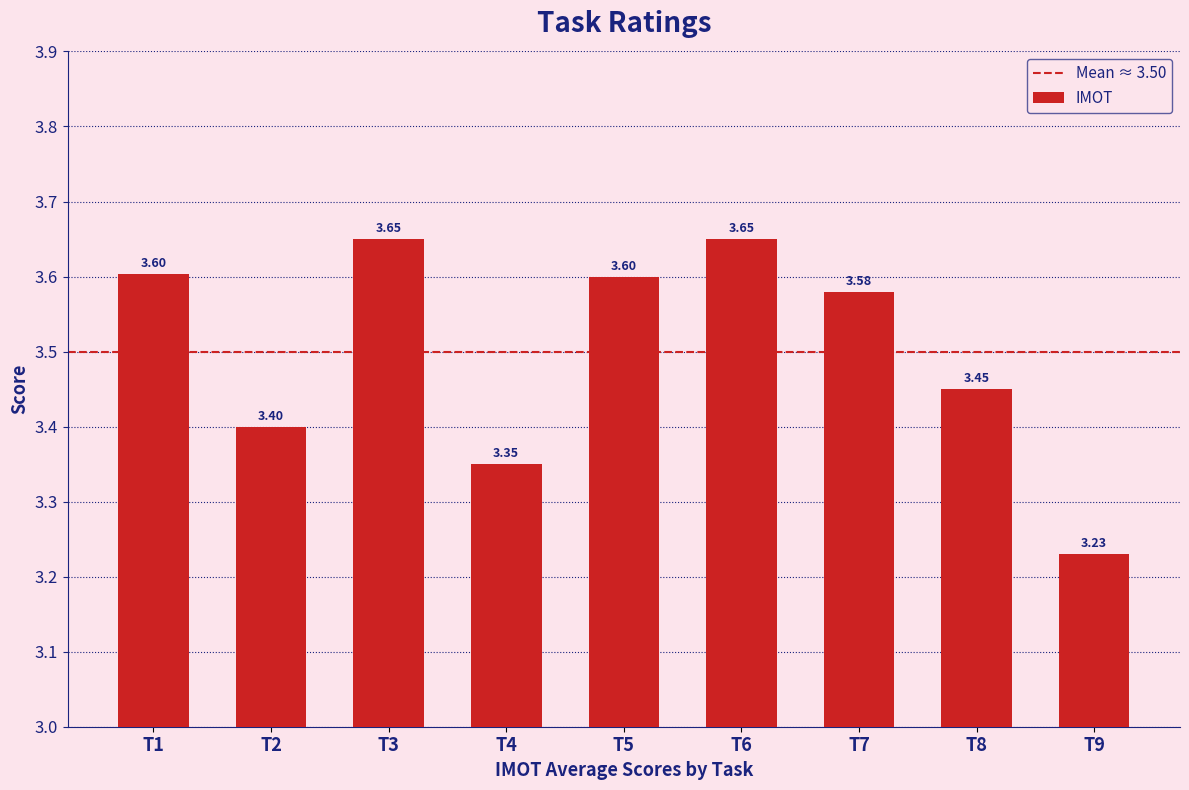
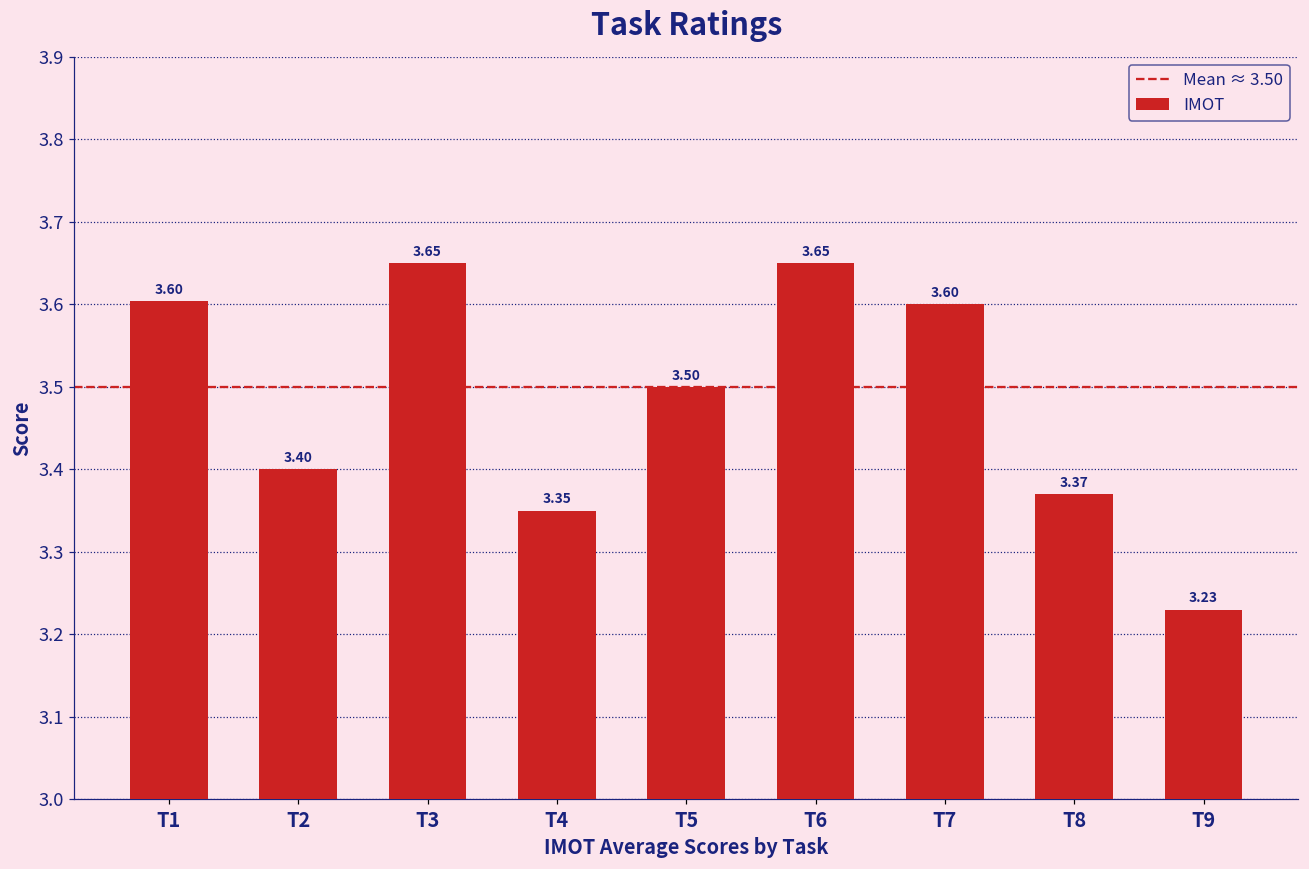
  {
    "T1": 3.60,
    "T2": 3.40,
    "T3": 3.65,
    "T4": 3.35,
-   "T5": 3.60,
+   "T5": 3.50,
    "T6": 3.65,
-   "T7": 3.58,
-   "T8": 3.45,
+   "T7": 3.60,
+   "T8": 3.37,
    "T9": 3.23
  }
